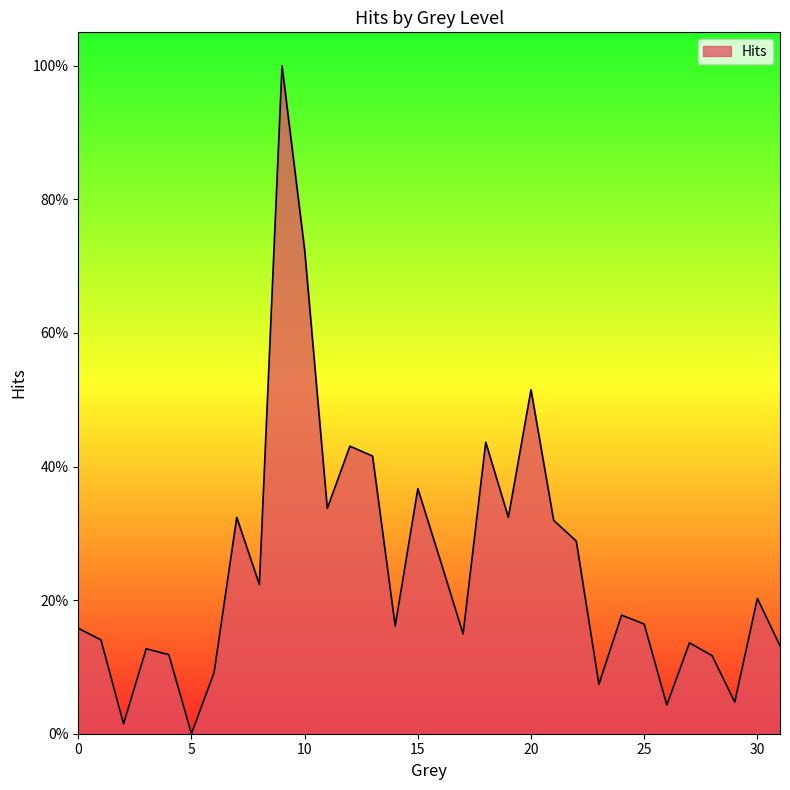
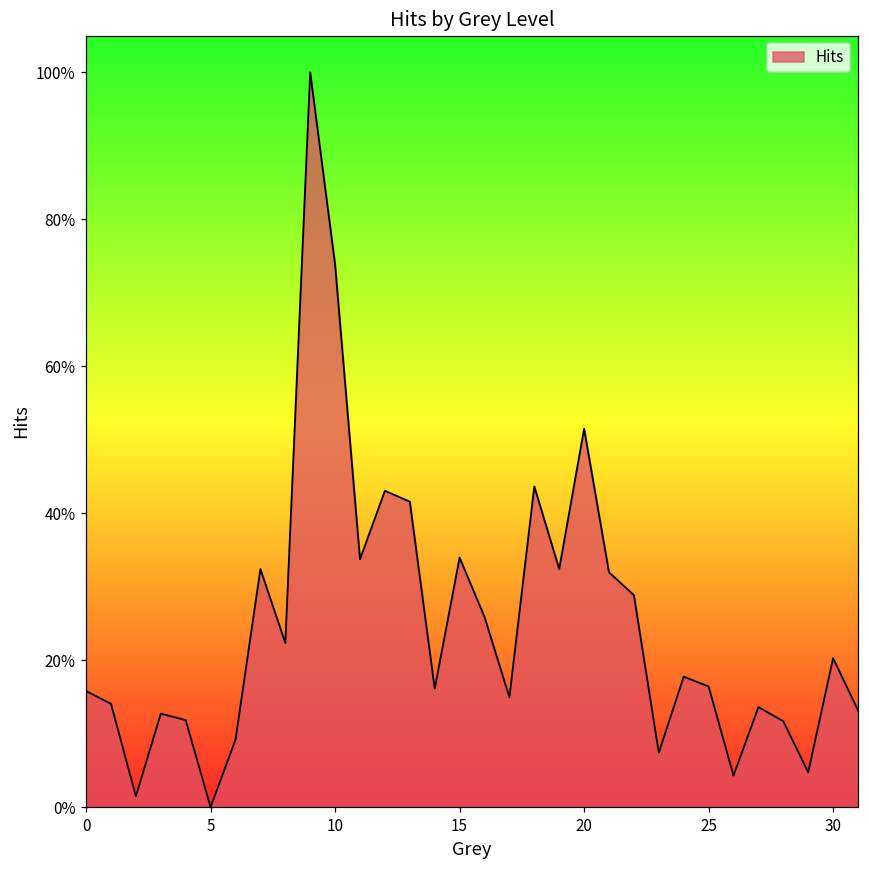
  {
    "0": "16%",
    "5": "0%",
-   "10": "72%",
-   "15": "37%",
+   "10": "74%",
+   "15": "34%",
    "20": "51%",
    "25": "16%",
    "30": "20%"
  }
